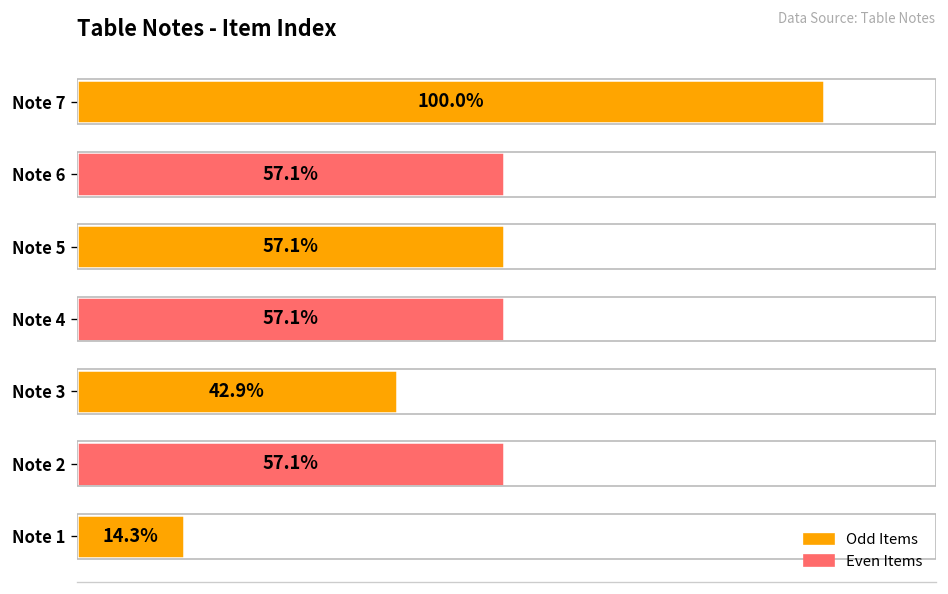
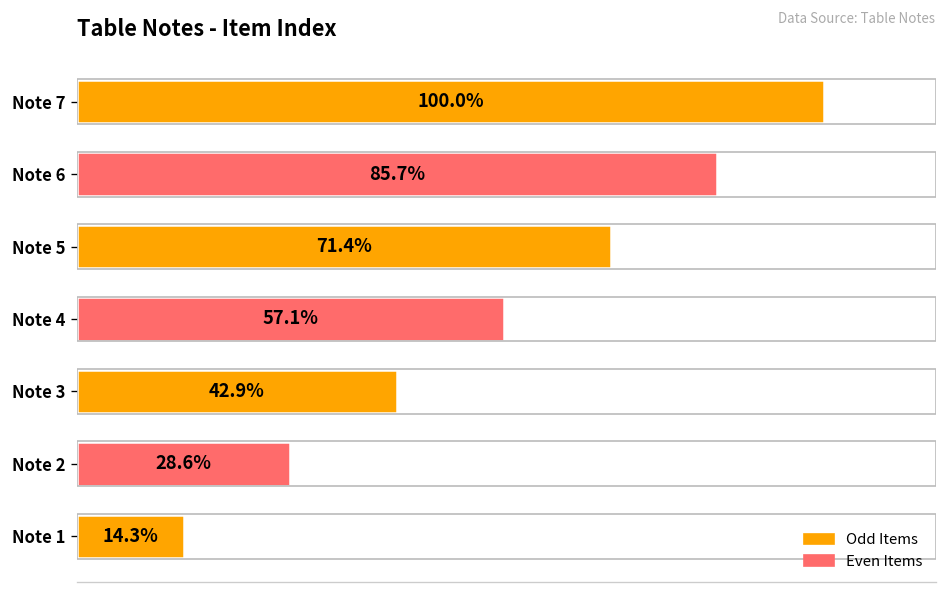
  {
    "Note 7": "100.0%",
-   "Note 6": "57.1%",
-   "Note 5": "57.1%",
+   "Note 6": "85.7%",
+   "Note 5": "71.4%",
    "Note 4": "57.1%",
    "Note 3": "42.9%",
-   "Note 2": "57.1%",
+   "Note 2": "28.6%",
    "Note 1": "14.3%"
  }
